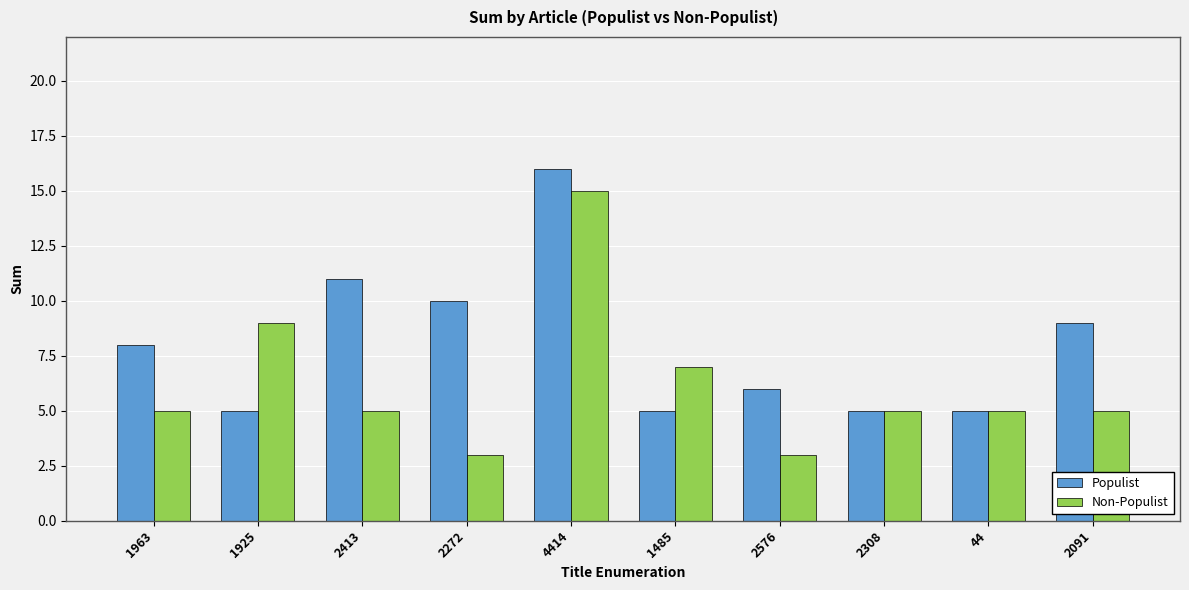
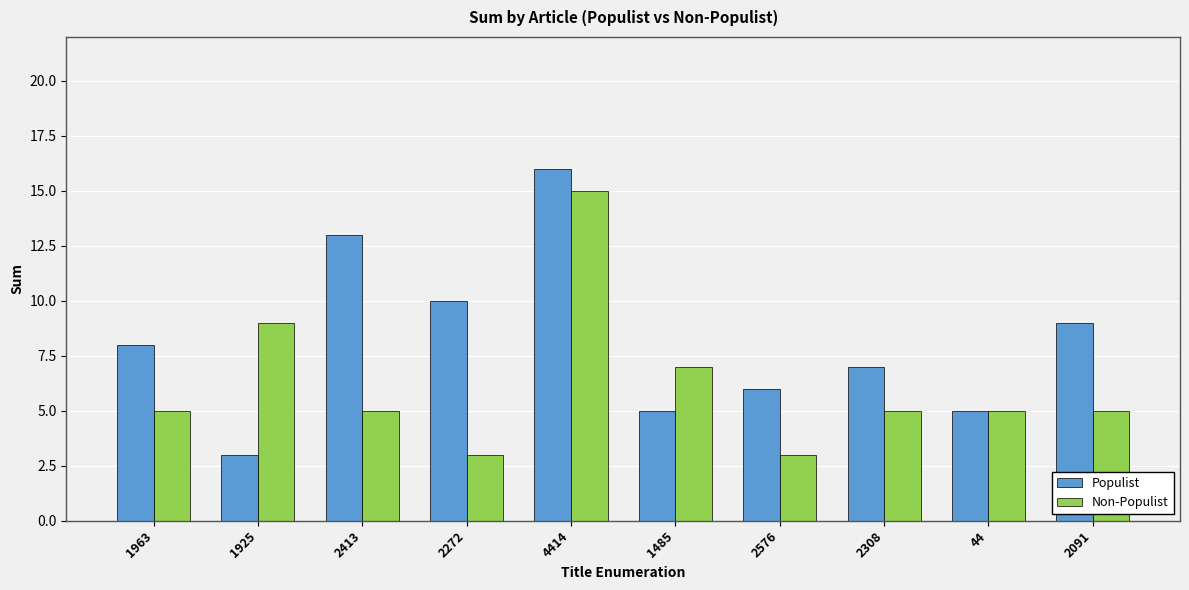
  {
    "Populist": {
      "1963": 8,
-     "1925": 5,
-     "2413": 11,
+     "1925": 3,
+     "2413": 13,
      "2272": 10,
      "4414": 16,
      "1485": 5,
      "2576": 6,
-     "2308": 5,
+     "2308": 7,
      "44": 5,
      "2091": 9
    },
    "Non-Populist": {
      "1963": 5,
      "1925": 9,
      "2413": 5,
      "2272": 3,
      "4414": 15,
      "1485": 7,
      "2576": 3,
      "2308": 5,
      "44": 5,
      "2091": 5
    }
  }
